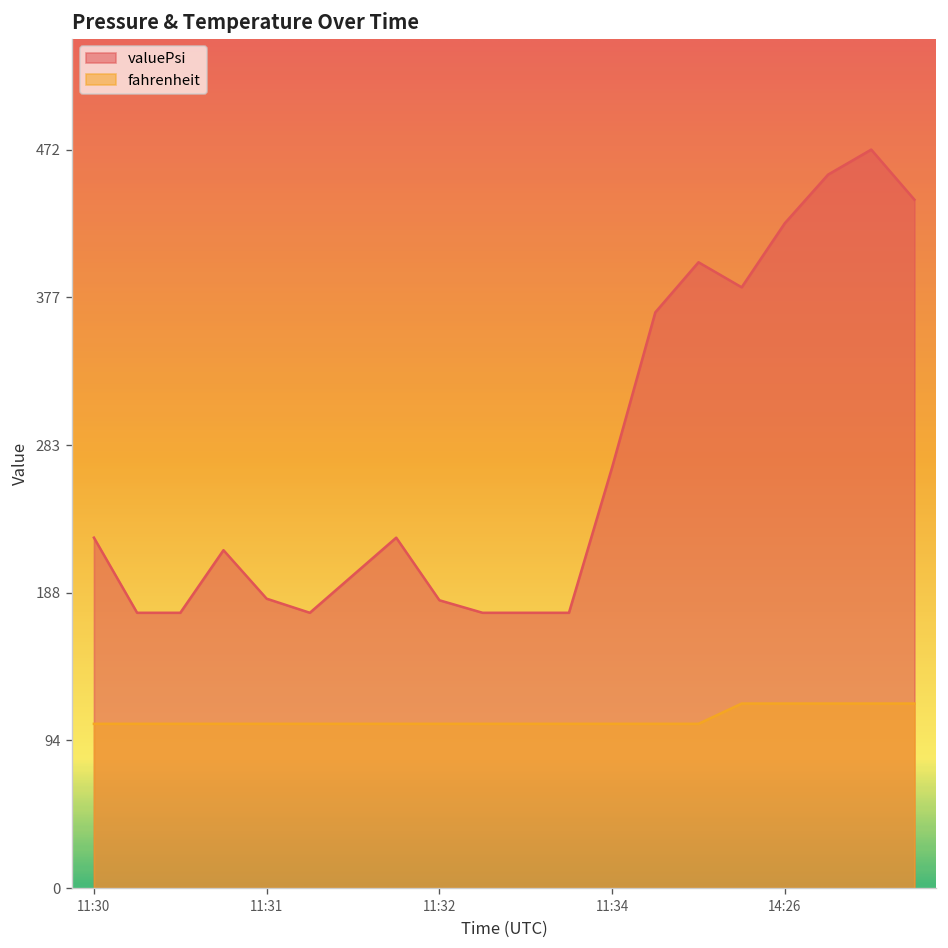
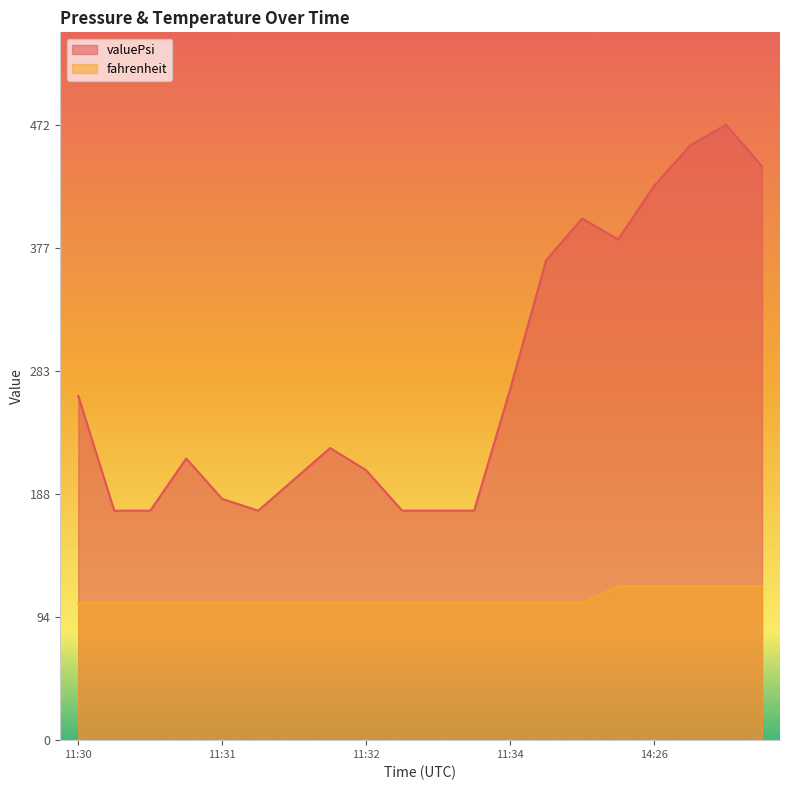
  {
    "valuePsi": {
-     "11:30": 224,
+     "11:30": 264,
      "11:31": 185,
-     "11:32": 184,
+     "11:32": 207,
      "11:34": 269,
      "14:26": 425
    },
    "fahrenheit": {
      "11:30": 105,
      "11:31": 105,
      "11:32": 105,
      "11:34": 105,
      "14:26": 118
    }
  }
